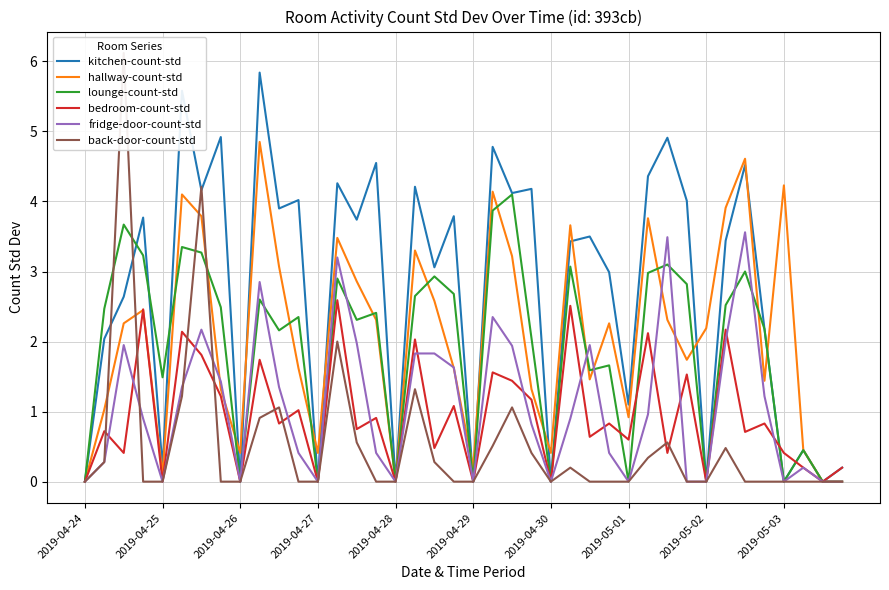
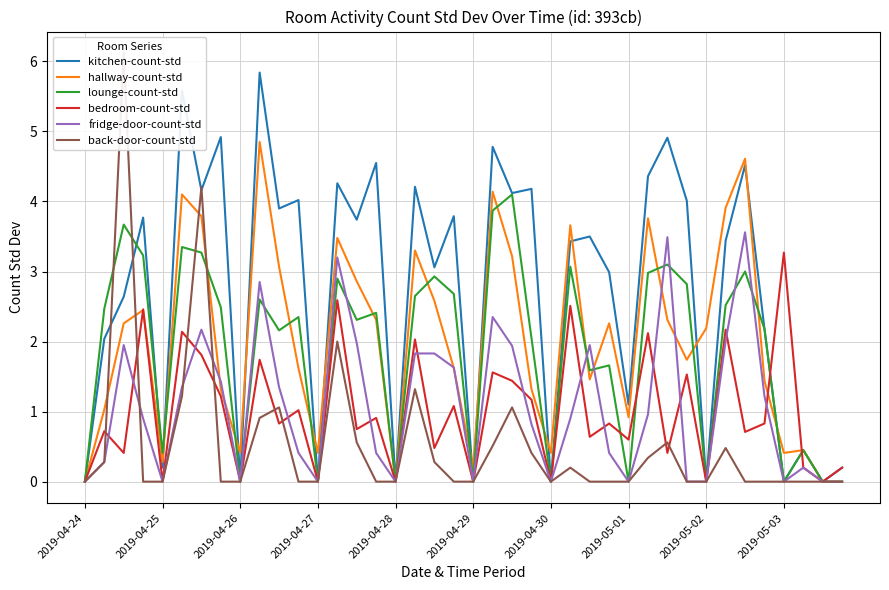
  {
    "kitchen-count-std": {
      "2019-04-25": 0.2,
      "2019-05-01": 1.1
    },
    "hallway-count-std": {
-     "2019-04-25": 0.1,
+     "2019-04-25": 0.3,
      "2019-04-26": 0.4,
      "2019-04-27": 0.4,
      "2019-04-29": 0.2,
      "2019-04-30": 0.4,
      "2019-05-01": 0.9,
      "2019-05-02": 2.2,
-     "2019-05-03": 4.2
+     "2019-05-03": 0.4
    },
    "lounge-count-std": {
-     "2019-04-25": 1.5
+     "2019-04-25": 0.4
    },
    "bedroom-count-std": {
      "2019-05-01": 0.6,
-     "2019-05-03": 0.4
+     "2019-05-03": 3.3
    }
  }
